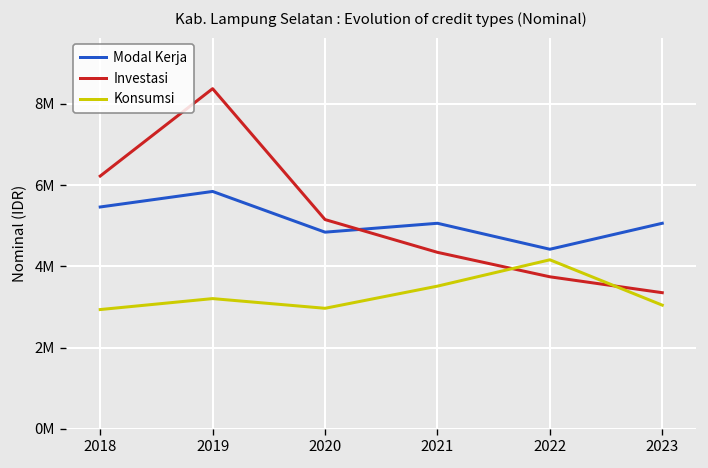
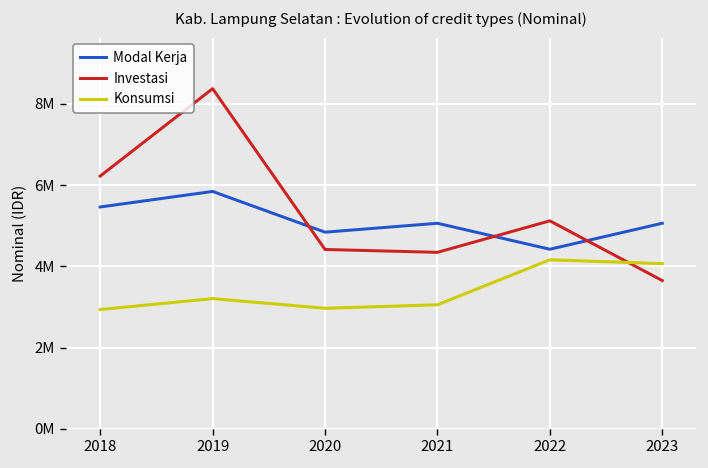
  {
    "Modal Kerja": {
      "2018": 5500000,
      "2019": 5800000,
      "2020": 4800000,
      "2021": 5100000,
      "2022": 4400000,
      "2023": 5100000
    },
    "Investasi": {
      "2018": 6200000,
      "2019": 8400000,
-     "2020": 5200000,
+     "2020": 4400000,
      "2021": 4300000,
-     "2022": 3700000,
-     "2023": 3300000
+     "2022": 5100000,
+     "2023": 3600000
    },
    "Konsumsi": {
      "2018": 2900000,
      "2019": 3200000,
      "2020": 3000000,
-     "2021": 3500000,
+     "2021": 3100000,
      "2022": 4200000,
-     "2023": 3000000
+     "2023": 4100000
    }
  }
